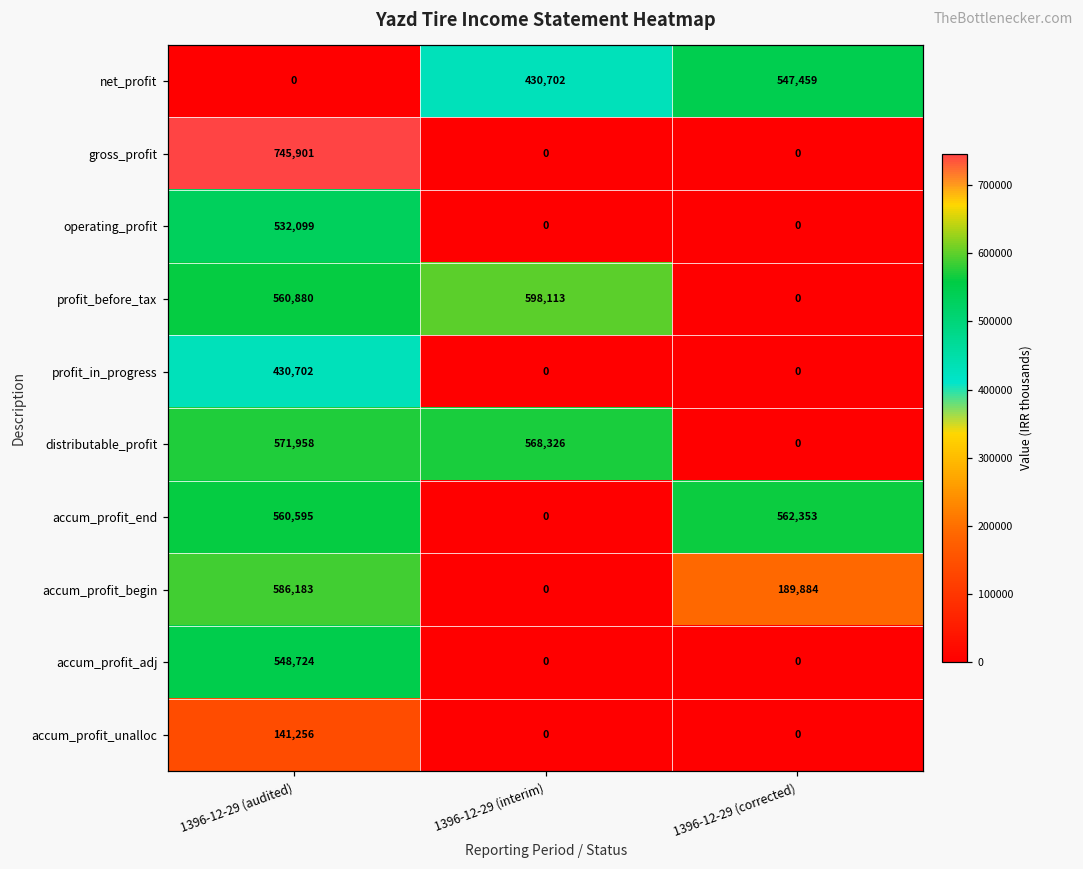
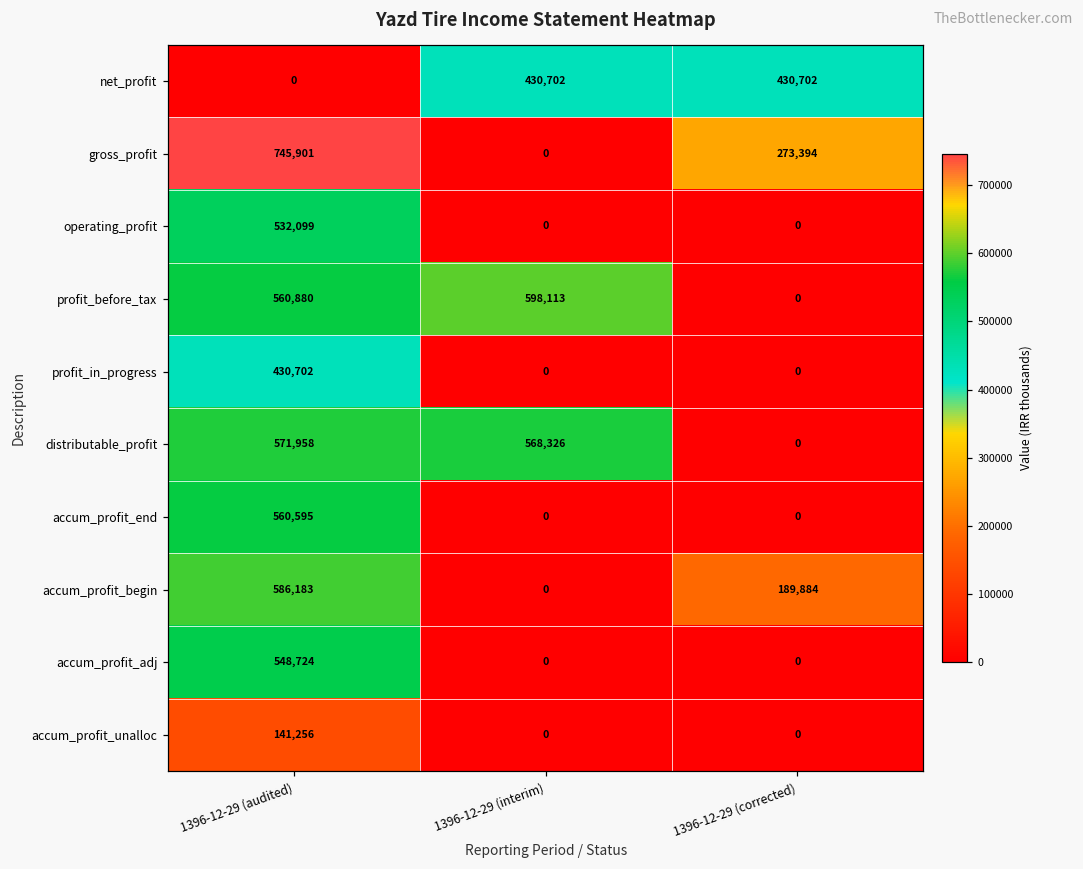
  {
    "net_profit": {
      "1396-12-29 (audited)": "0",
      "1396-12-29 (interim)": "430,702",
-     "1396-12-29 (corrected)": "547,459"
+     "1396-12-29 (corrected)": "430,702"
    },
    "gross_profit": {
      "1396-12-29 (audited)": "745,901",
      "1396-12-29 (interim)": "0",
-     "1396-12-29 (corrected)": "0"
+     "1396-12-29 (corrected)": "273,394"
    },
    "operating_profit": {
      "1396-12-29 (audited)": "532,099",
      "1396-12-29 (interim)": "0",
      "1396-12-29 (corrected)": "0"
    },
    "profit_before_tax": {
      "1396-12-29 (audited)": "560,880",
      "1396-12-29 (interim)": "598,113",
      "1396-12-29 (corrected)": "0"
    },
    "profit_in_progress": {
      "1396-12-29 (audited)": "430,702",
      "1396-12-29 (interim)": "0",
      "1396-12-29 (corrected)": "0"
    },
    "distributable_profit": {
      "1396-12-29 (audited)": "571,958",
      "1396-12-29 (interim)": "568,326",
      "1396-12-29 (corrected)": "0"
    },
    "accum_profit_end": {
      "1396-12-29 (audited)": "560,595",
      "1396-12-29 (interim)": "0",
-     "1396-12-29 (corrected)": "562,353"
+     "1396-12-29 (corrected)": "0"
    },
    "accum_profit_begin": {
      "1396-12-29 (audited)": "586,183",
      "1396-12-29 (interim)": "0",
      "1396-12-29 (corrected)": "189,884"
    },
    "accum_profit_adj": {
      "1396-12-29 (audited)": "548,724",
      "1396-12-29 (interim)": "0",
      "1396-12-29 (corrected)": "0"
    },
    "accum_profit_unalloc": {
      "1396-12-29 (audited)": "141,256",
      "1396-12-29 (interim)": "0",
      "1396-12-29 (corrected)": "0"
    }
  }
